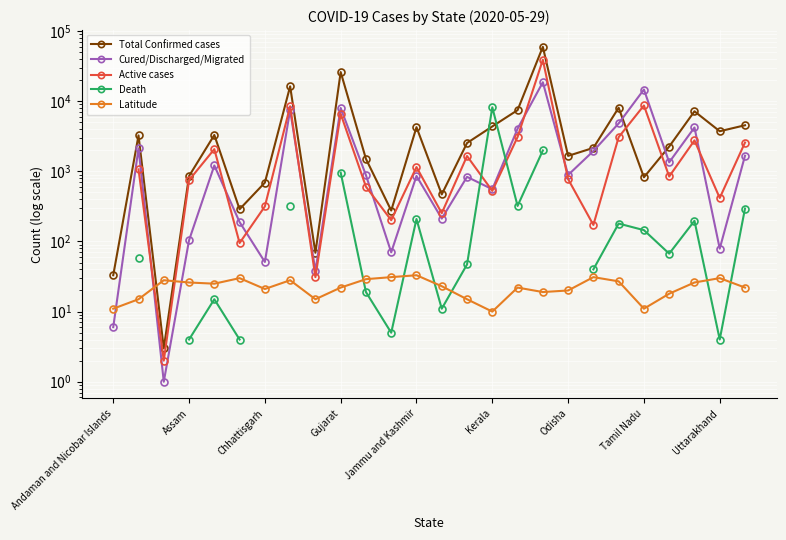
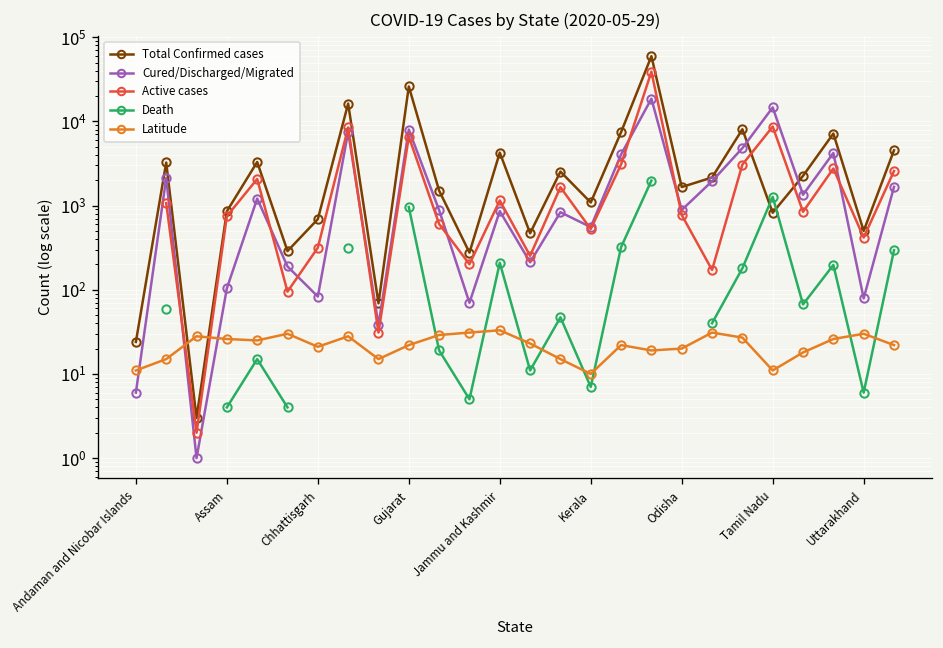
  {
    "Total Confirmed cases": {
-     "Andaman and Nicobar Islands": 30,
+     "Andaman and Nicobar Islands": 24,
      "Assam": 900,
      "Chhattisgarh": 700,
      "Gujarat": 26000,
      "Jammu and Kashmir": 4000,
-     "Kerala": 4000,
+     "Kerala": 1100,
      "Odisha": 1700,
      "Tamil Nadu": 800,
-     "Uttarakhand": 4000
+     "Uttarakhand": 500
    },
    "Cured/Discharged/Migrated": {
      "Andaman and Nicobar Islands": 6,
      "Assam": 100,
-     "Chhattisgarh": 50,
+     "Chhattisgarh": 80,
      "Gujarat": 8000,
      "Jammu and Kashmir": 900,
      "Odisha": 900,
      "Tamil Nadu": 15000,
      "Uttarakhand": 80
    },
    "Death": {
      "Assam": 4,
      "Gujarat": 1000,
      "Jammu and Kashmir": 210,
-     "Kerala": 8000,
-     "Tamil Nadu": 150,
-     "Uttarakhand": 4
+     "Kerala": 7,
+     "Tamil Nadu": 1300,
+     "Uttarakhand": 6
    }
  }
